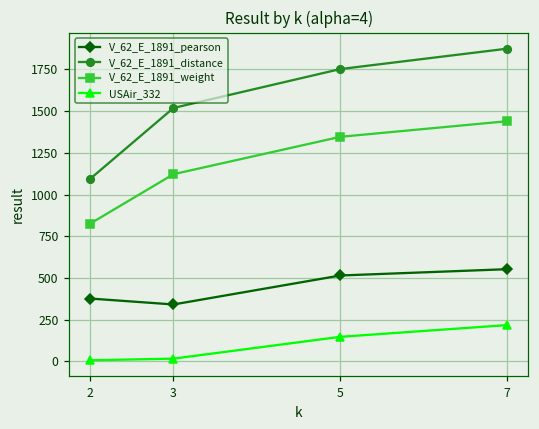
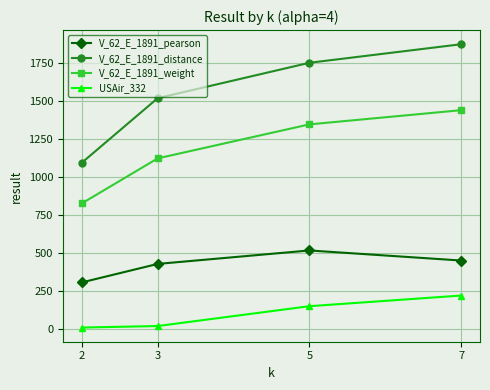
  {
    "V_62_E_1891_pearson": {
-     "2": 380,
-     "3": 340,
+     "2": 300,
+     "3": 430,
      "5": 520,
-     "7": 550
+     "7": 450
    },
    "V_62_E_1891_distance": {
      "2": 1090,
      "3": 1520,
      "5": 1750,
      "7": 1870
    },
    "V_62_E_1891_weight": {
      "2": 830,
      "3": 1120,
      "5": 1350,
      "7": 1440
    },
    "USAir_332": {
      "2": 10,
      "3": 20,
      "5": 150,
      "7": 220
    }
  }
